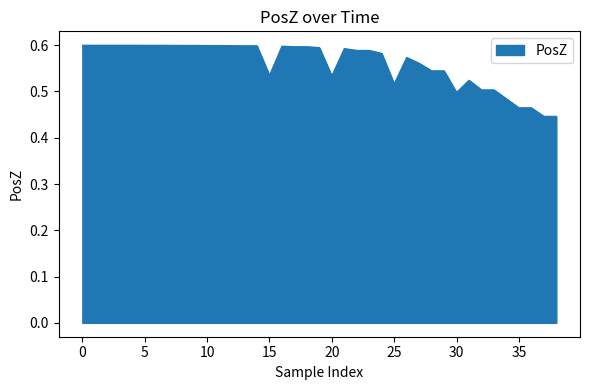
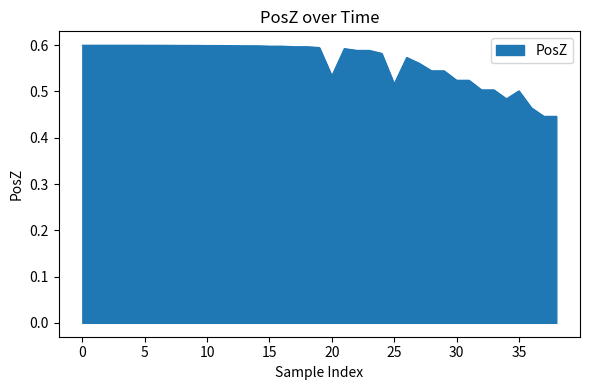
  {
    "0": 0.60,
    "5": 0.60,
    "10": 0.60,
-   "15": 0.53,
+   "15": 0.60,
    "20": 0.53,
    "25": 0.52,
-   "30": 0.50,
-   "35": 0.46
+   "30": 0.52,
+   "35": 0.50
  }
